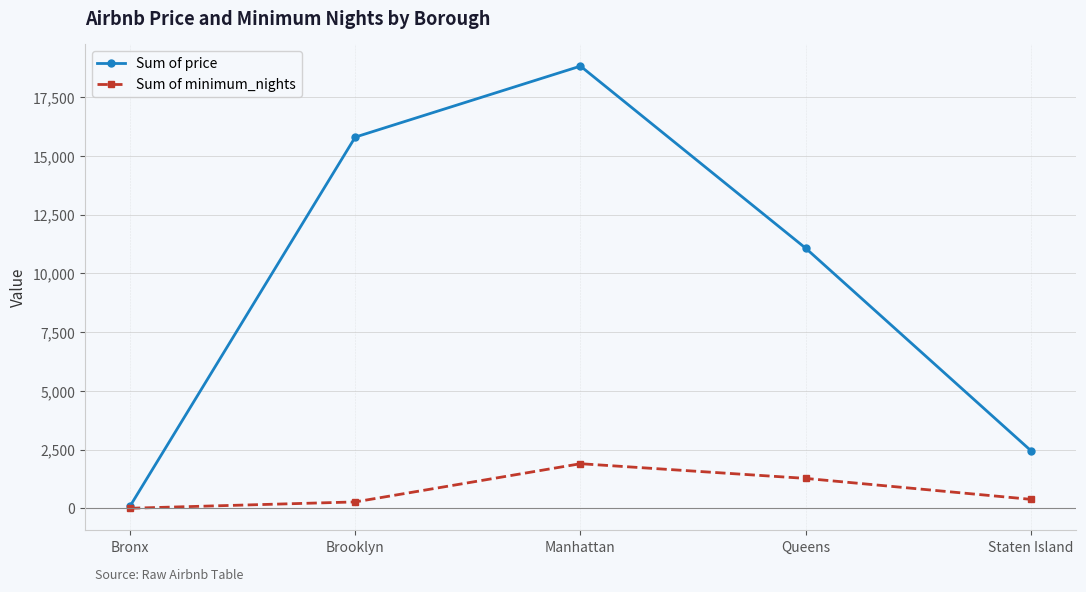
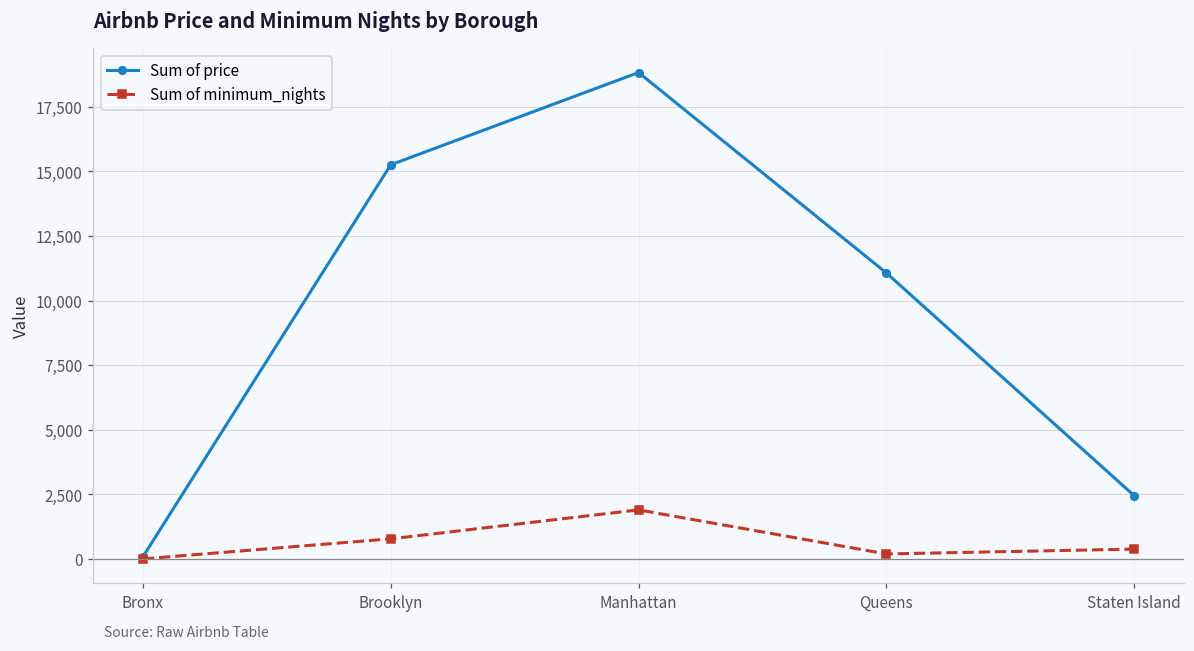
  {
    "Sum of price": {
-     "Brooklyn": "15,800",
+     "Brooklyn": "15,300",
      "Manhattan": "18,800",
      "Queens": "11,100",
      "Staten Island": "2,500"
    },
    "Sum of minimum_nights": {
-     "Brooklyn": "300",
+     "Brooklyn": "800",
      "Manhattan": "1,900",
-     "Queens": "1,300",
+     "Queens": "200",
      "Staten Island": "400"
    }
  }
